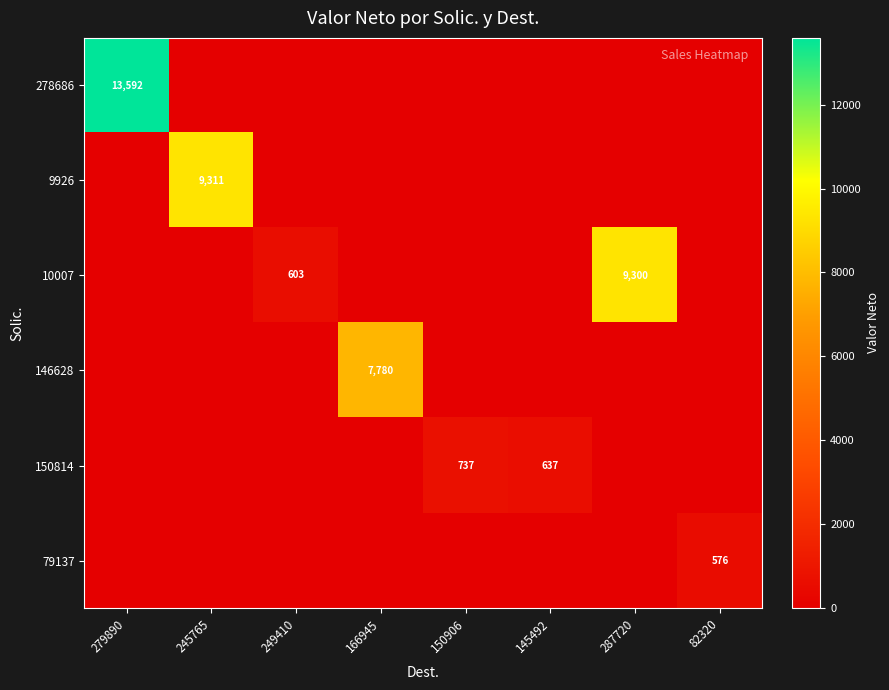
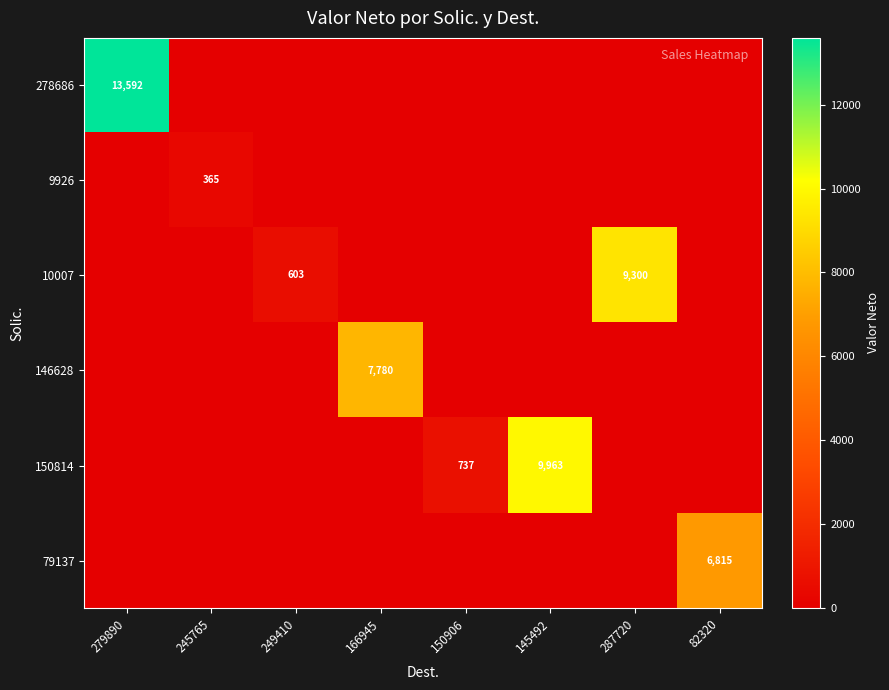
  {
    "278686": {
      "279890": "13,592"
    },
    "9926": {
-     "245765": "9,311"
+     "245765": "365"
    },
    "10007": {
      "249410": "603",
      "287720": "9,300"
    },
    "146628": {
      "166945": "7,780"
    },
    "150814": {
      "150906": "737",
-     "145492": "637"
+     "145492": "9,963"
    },
    "79137": {
-     "82320": "576"
+     "82320": "6,815"
    }
  }
